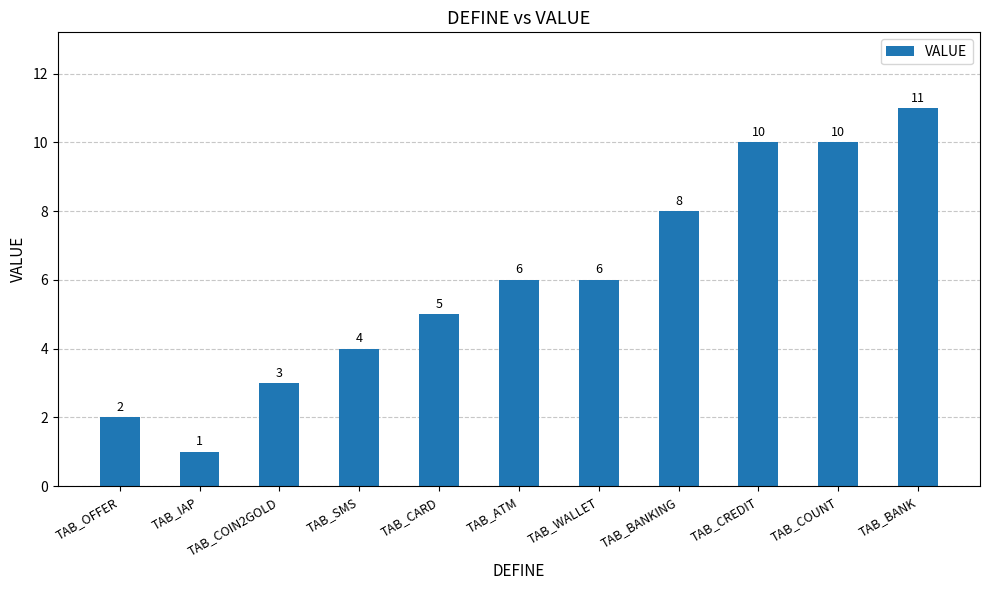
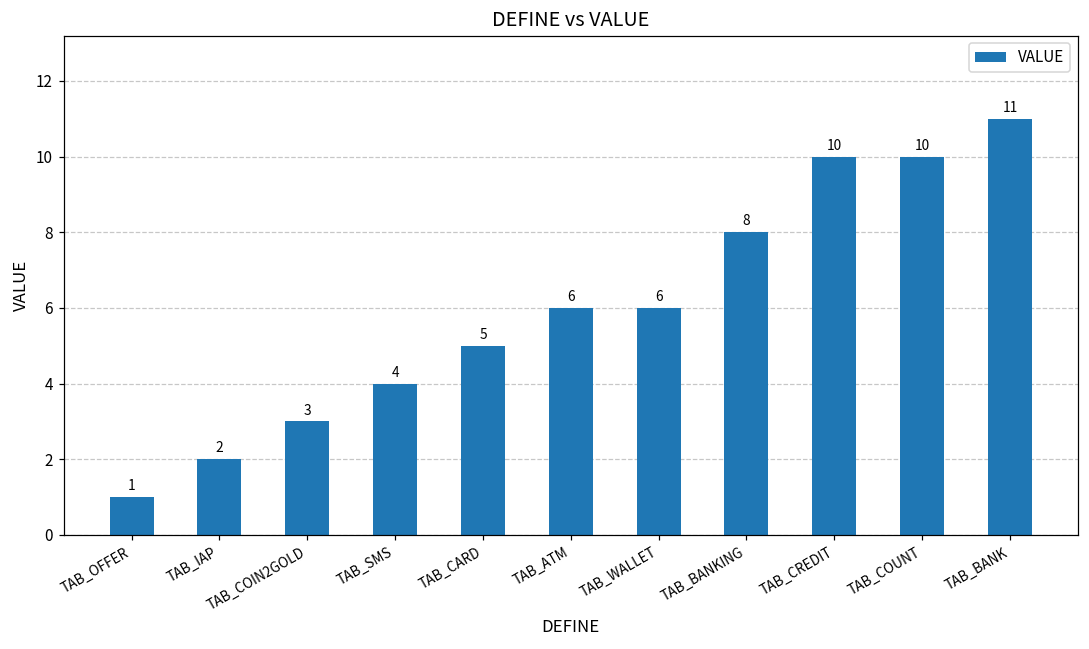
  {
-   "TAB_OFFER": 2,
-   "TAB_IAP": 1,
+   "TAB_OFFER": 1,
+   "TAB_IAP": 2,
    "TAB_COIN2GOLD": 3,
    "TAB_SMS": 4,
    "TAB_CARD": 5,
    "TAB_ATM": 6,
    "TAB_WALLET": 6,
    "TAB_BANKING": 8,
    "TAB_CREDIT": 10,
    "TAB_COUNT": 10,
    "TAB_BANK": 11
  }
